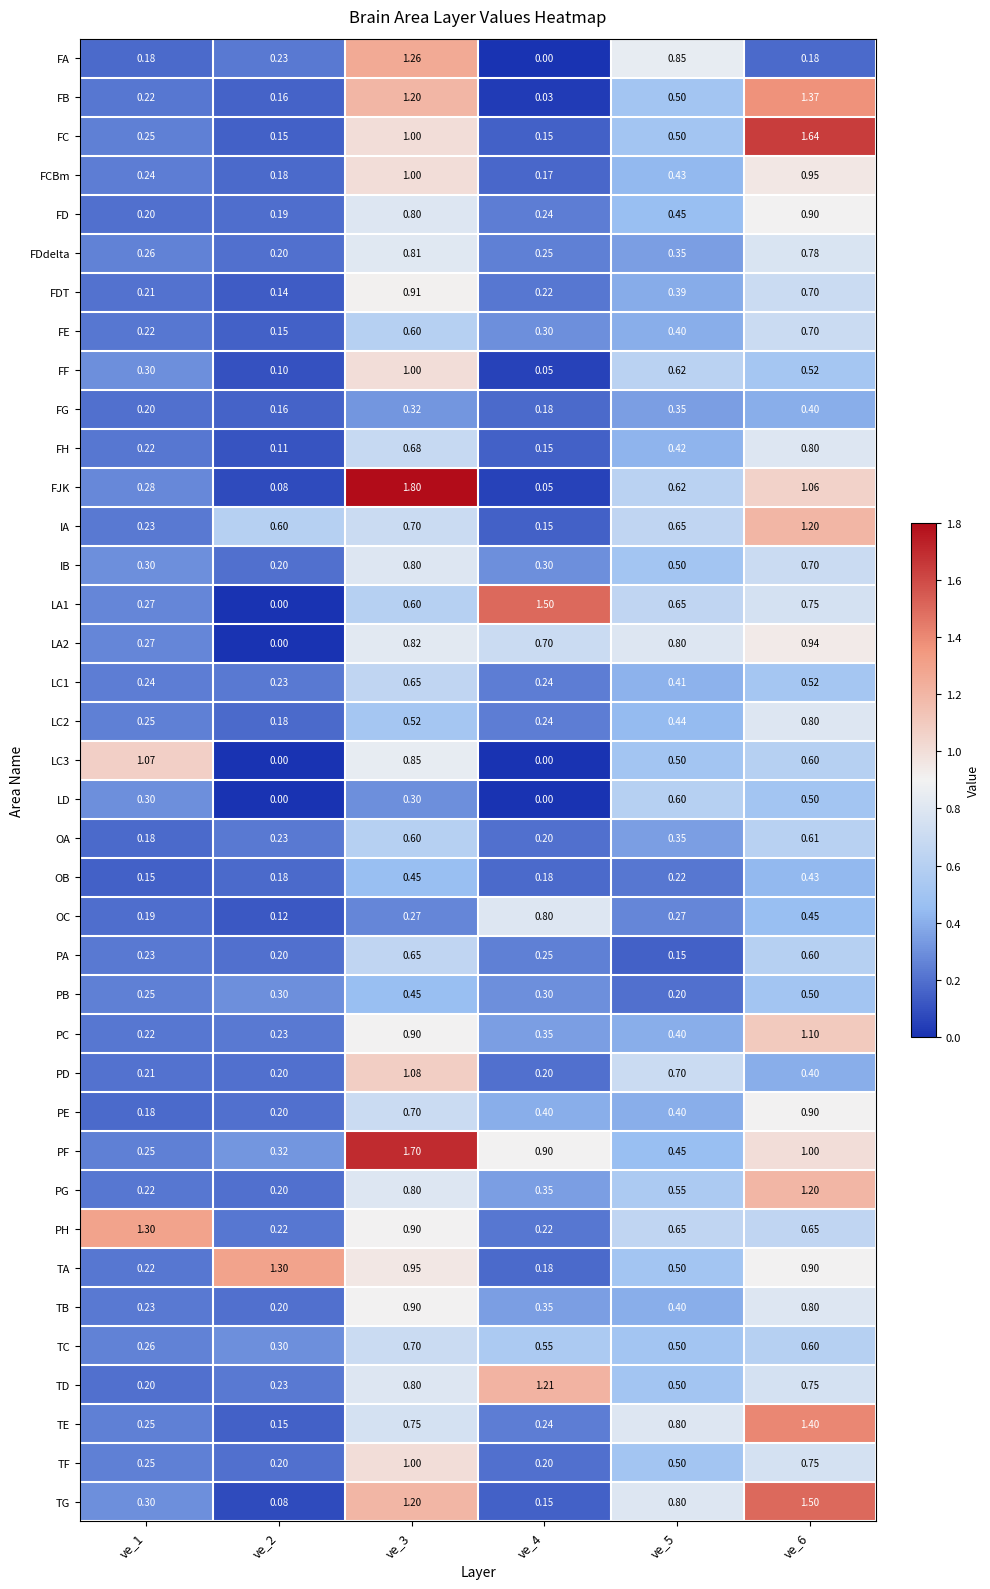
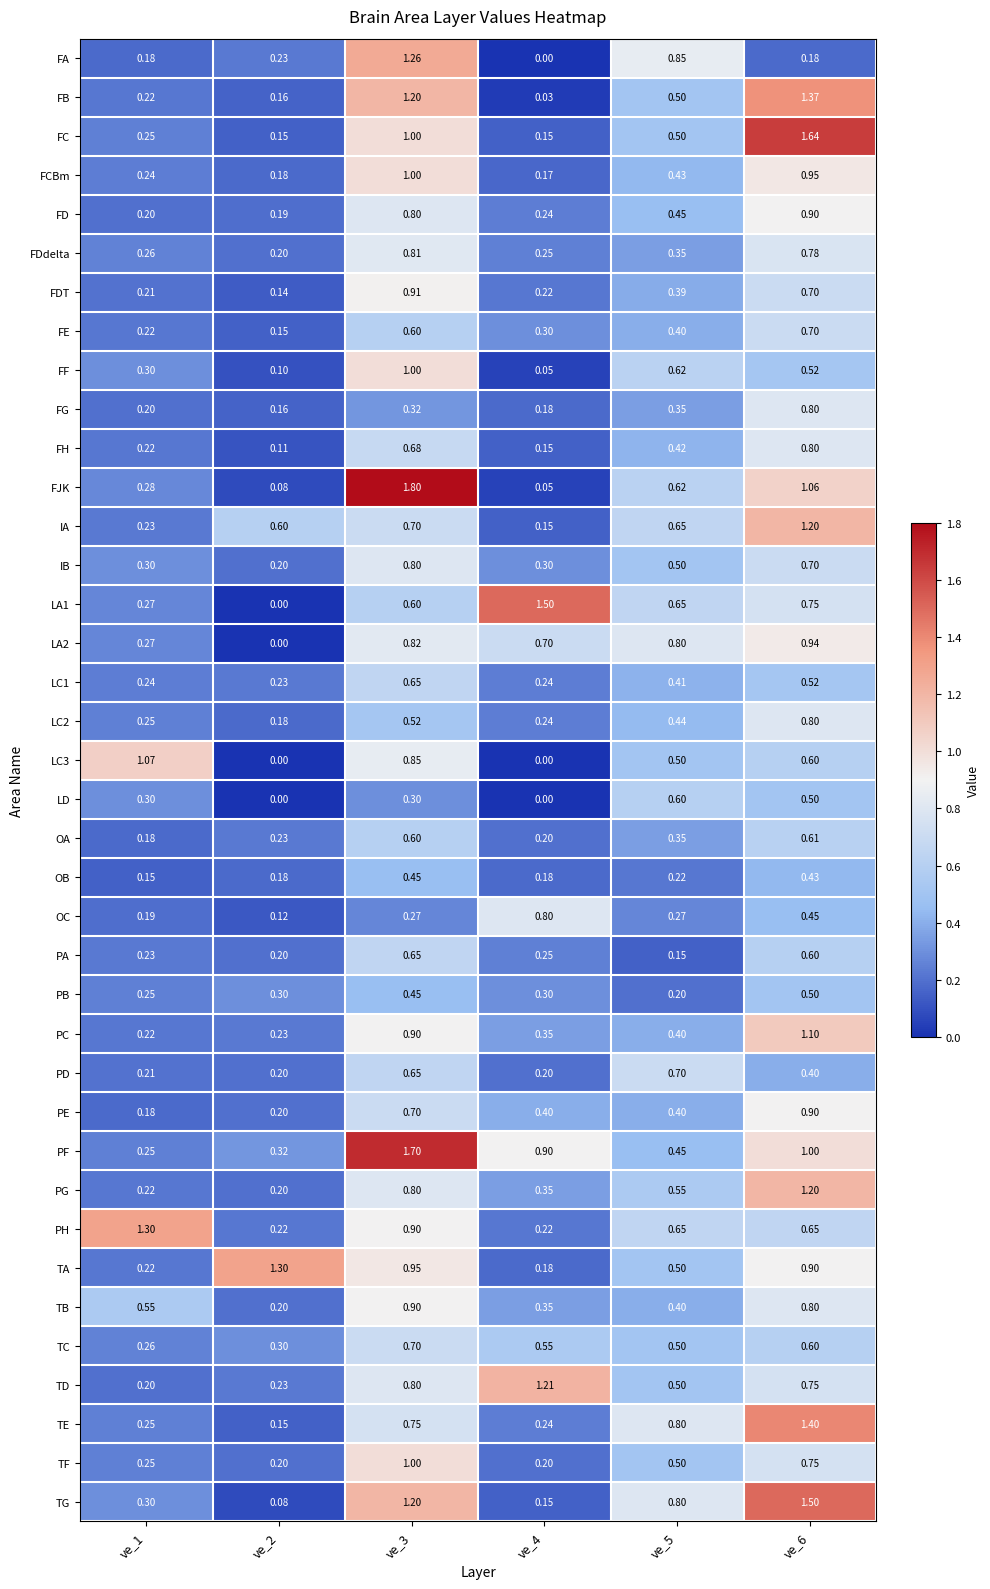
  {
    "FG": {
      "ve_1": 0.20,
      "ve_2": 0.16,
      "ve_3": 0.32,
      "ve_4": 0.18,
      "ve_5": 0.35,
-     "ve_6": 0.40
+     "ve_6": 0.80
    },
    "PD": {
      "ve_1": 0.21,
      "ve_2": 0.20,
-     "ve_3": 1.08,
+     "ve_3": 0.65,
      "ve_4": 0.20,
      "ve_5": 0.70,
      "ve_6": 0.40
    },
    "TB": {
-     "ve_1": 0.23,
+     "ve_1": 0.55,
      "ve_2": 0.20,
      "ve_3": 0.90,
      "ve_4": 0.35,
      "ve_5": 0.40,
      "ve_6": 0.80
    }
  }
